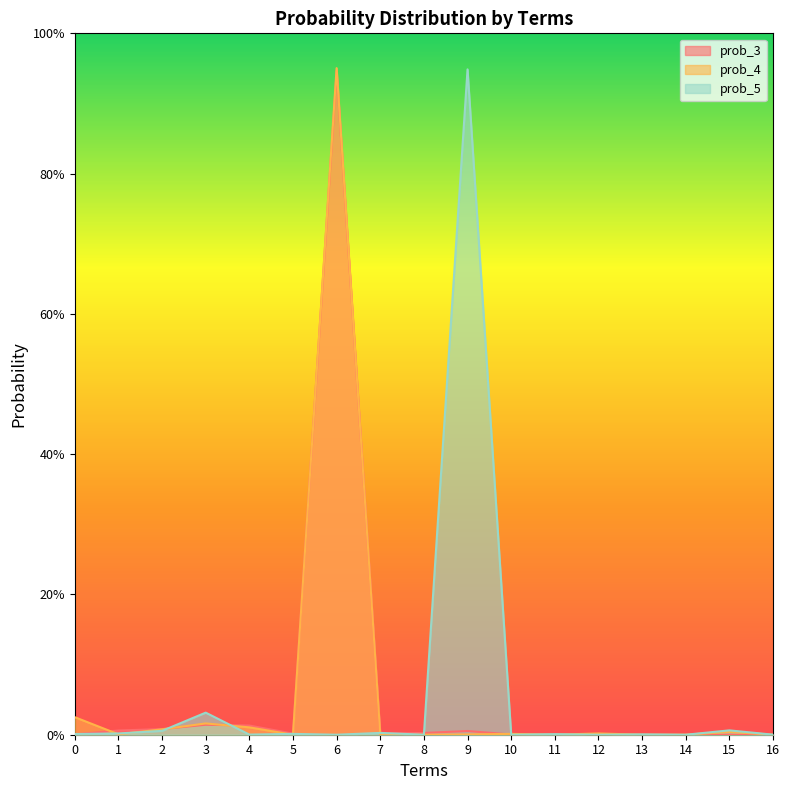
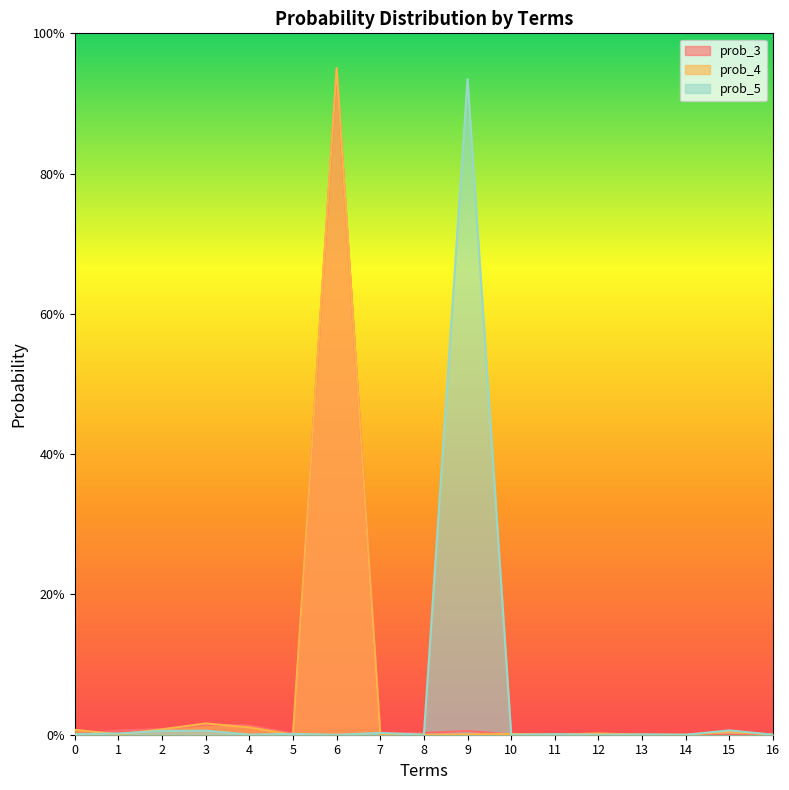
  {
    "prob_3": {
      "1": "1%",
      "6": "95%",
      "9": "1%",
      "15": "0%"
    },
    "prob_4": {
-     "0": "3%",
+     "0": "1%",
      "6": "95%",
      "9": "0%"
    },
    "prob_5": {
-     "3": "3%",
+     "3": "1%",
      "4": "0%",
      "6": "0%",
-     "9": "95%"
+     "9": "93%"
    }
  }
